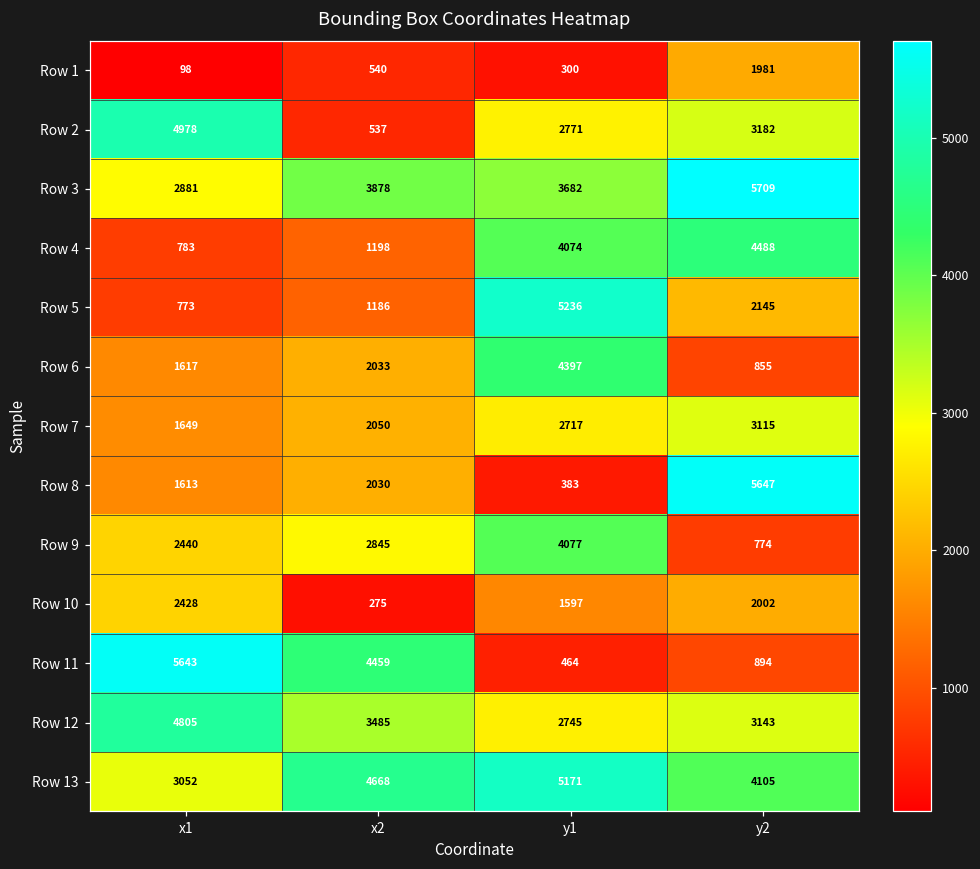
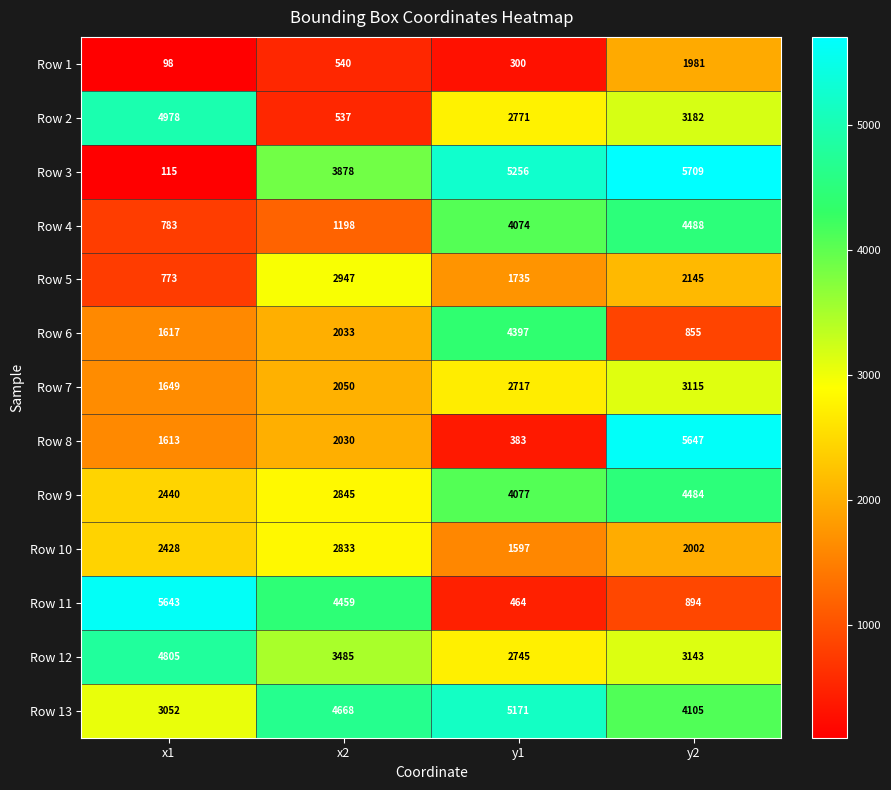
  {
    "Row 1": {
      "x1": 98,
      "x2": 540,
      "y1": 300,
      "y2": 1981
    },
    "Row 2": {
      "x1": 4978,
      "x2": 537,
      "y1": 2771,
      "y2": 3182
    },
    "Row 3": {
-     "x1": 2881,
+     "x1": 115,
      "x2": 3878,
-     "y1": 3682,
+     "y1": 5256,
      "y2": 5709
    },
    "Row 4": {
      "x1": 783,
      "x2": 1198,
      "y1": 4074,
      "y2": 4488
    },
    "Row 5": {
      "x1": 773,
-     "x2": 1186,
-     "y1": 5236,
+     "x2": 2947,
+     "y1": 1735,
      "y2": 2145
    },
    "Row 6": {
      "x1": 1617,
      "x2": 2033,
      "y1": 4397,
      "y2": 855
    },
    "Row 7": {
      "x1": 1649,
      "x2": 2050,
      "y1": 2717,
      "y2": 3115
    },
    "Row 8": {
      "x1": 1613,
      "x2": 2030,
      "y1": 383,
      "y2": 5647
    },
    "Row 9": {
      "x1": 2440,
      "x2": 2845,
      "y1": 4077,
-     "y2": 774
+     "y2": 4484
    },
    "Row 10": {
      "x1": 2428,
-     "x2": 275,
+     "x2": 2833,
      "y1": 1597,
      "y2": 2002
    },
    "Row 11": {
      "x1": 5643,
      "x2": 4459,
      "y1": 464,
      "y2": 894
    },
    "Row 12": {
      "x1": 4805,
      "x2": 3485,
      "y1": 2745,
      "y2": 3143
    },
    "Row 13": {
      "x1": 3052,
      "x2": 4668,
      "y1": 5171,
      "y2": 4105
    }
  }
